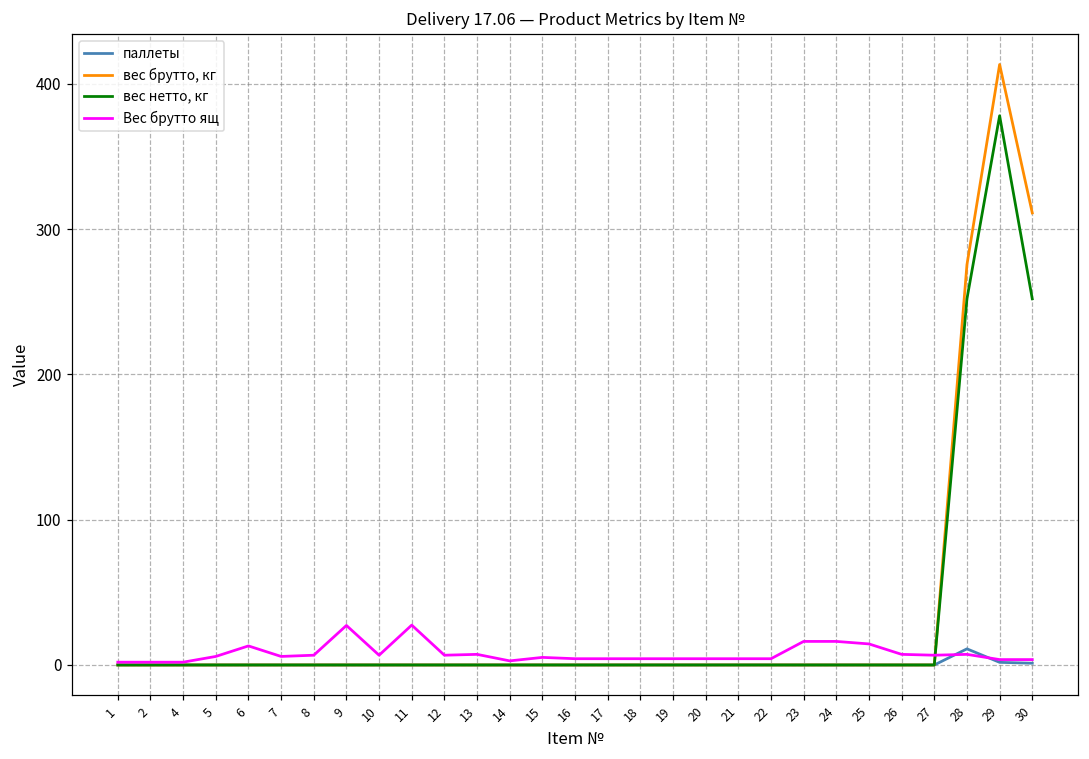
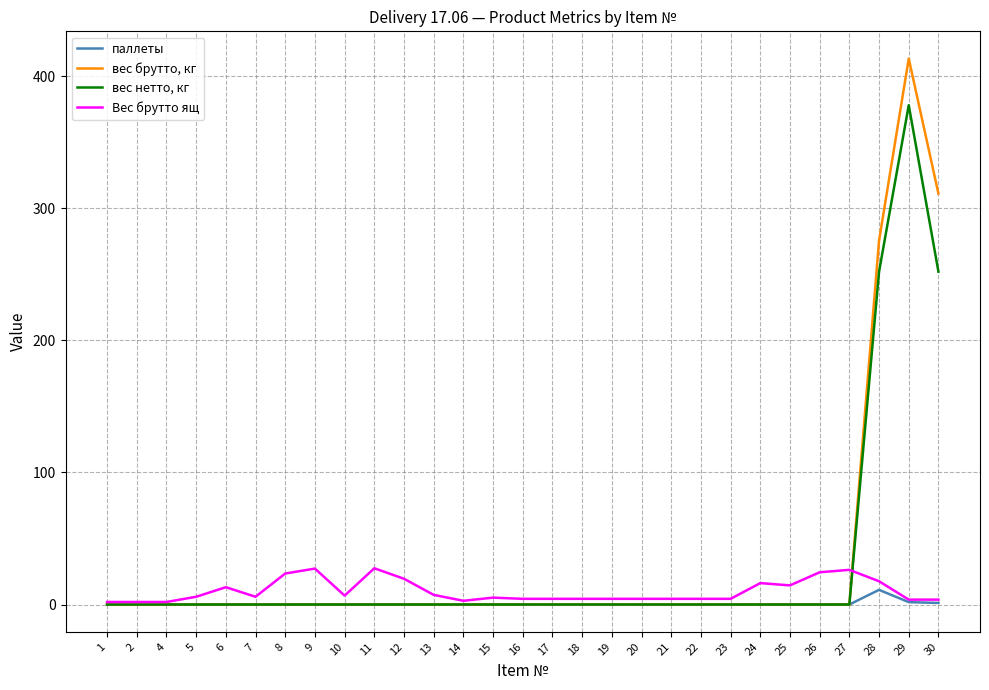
  {
    "паллеты": {
      "28": 11,
      "30": 1
    },
    "вес брутто, кг": {
      "28": 276,
      "29": 413,
      "30": 311
    },
    "вес нетто, кг": {
      "28": 252,
      "29": 378,
      "30": 252
    },
    "Вес брутто ящ": {
      "5": 6,
      "6": 13,
      "7": 6,
-     "8": 7,
+     "8": 23,
      "9": 27,
      "10": 7,
      "11": 27,
-     "12": 7,
+     "12": 19,
      "13": 7,
      "14": 3,
      "15": 5,
      "16": 4,
      "17": 4,
      "18": 4,
      "19": 4,
      "20": 4,
      "21": 4,
      "22": 4,
-     "23": 16,
+     "23": 4,
      "24": 16,
      "25": 14,
-     "26": 7,
-     "27": 7,
-     "28": 7,
+     "26": 24,
+     "27": 26,
+     "28": 18,
      "30": 4
    }
  }
